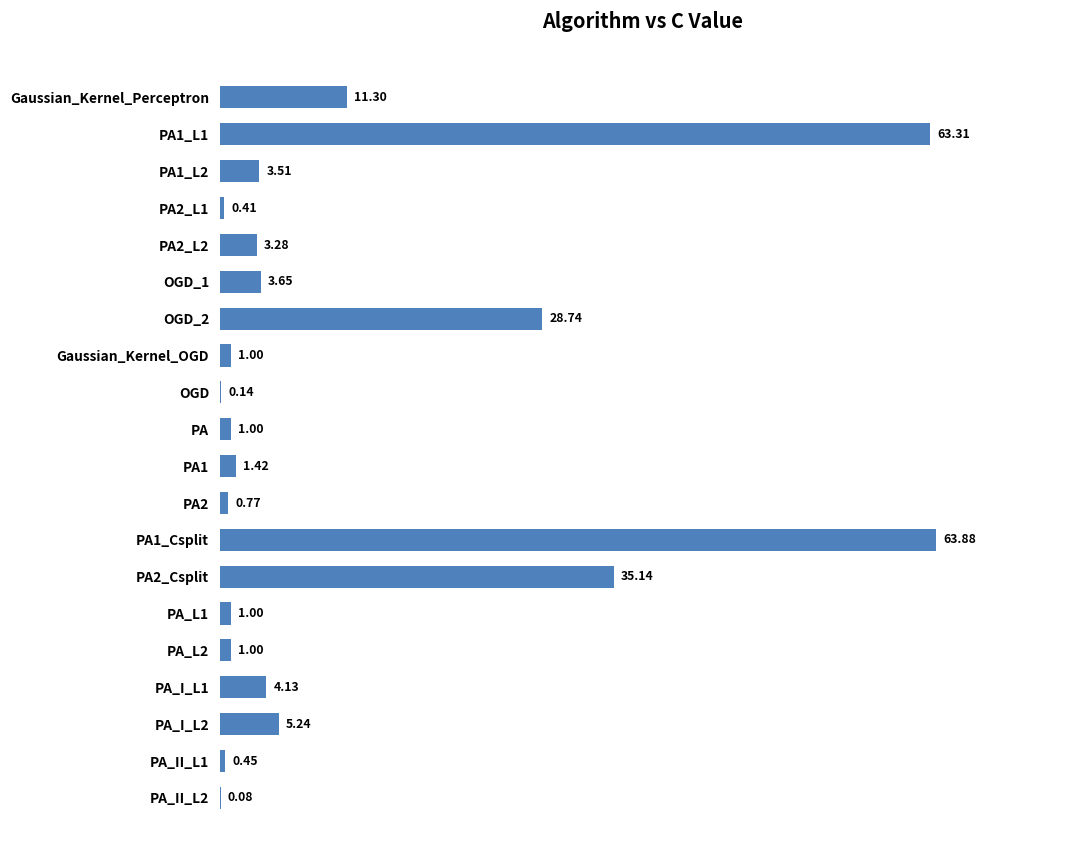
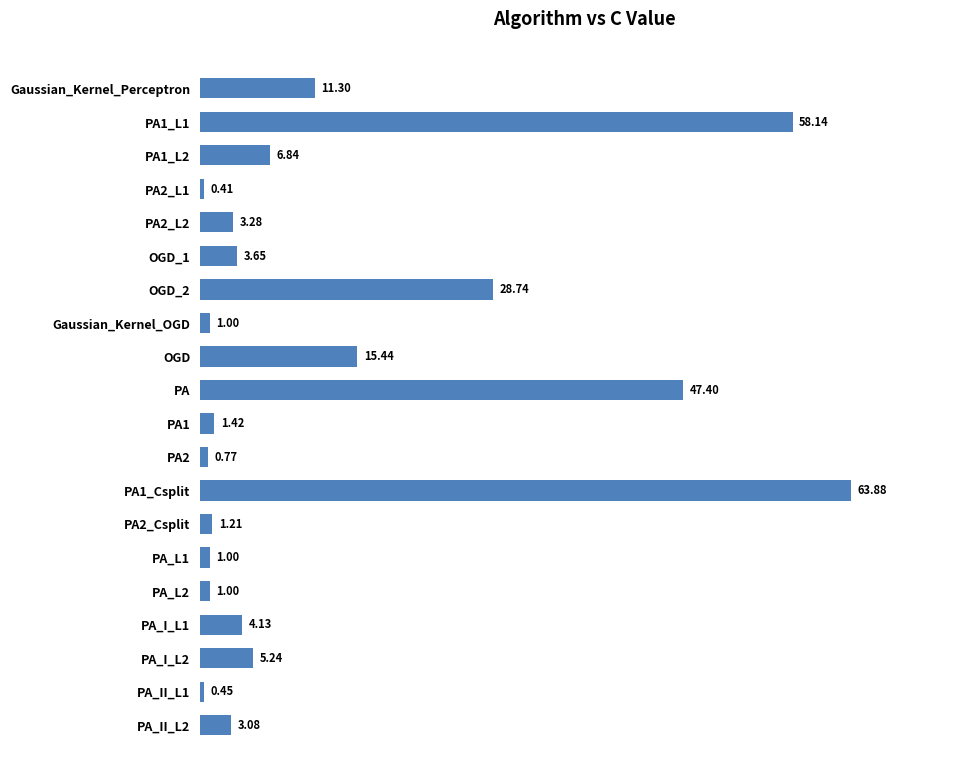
  {
    "Gaussian_Kernel_Perceptron": 11.30,
-   "PA1_L1": 63.31,
-   "PA1_L2": 3.51,
+   "PA1_L1": 58.14,
+   "PA1_L2": 6.84,
    "PA2_L1": 0.41,
    "PA2_L2": 3.28,
    "OGD_1": 3.65,
    "OGD_2": 28.74,
    "Gaussian_Kernel_OGD": 1.00,
-   "OGD": 0.14,
-   "PA": 1.00,
+   "OGD": 15.44,
+   "PA": 47.40,
    "PA1": 1.42,
    "PA2": 0.77,
    "PA1_Csplit": 63.88,
-   "PA2_Csplit": 35.14,
+   "PA2_Csplit": 1.21,
    "PA_L1": 1.00,
    "PA_L2": 1.00,
    "PA_I_L1": 4.13,
    "PA_I_L2": 5.24,
    "PA_II_L1": 0.45,
-   "PA_II_L2": 0.08
+   "PA_II_L2": 3.08
  }
